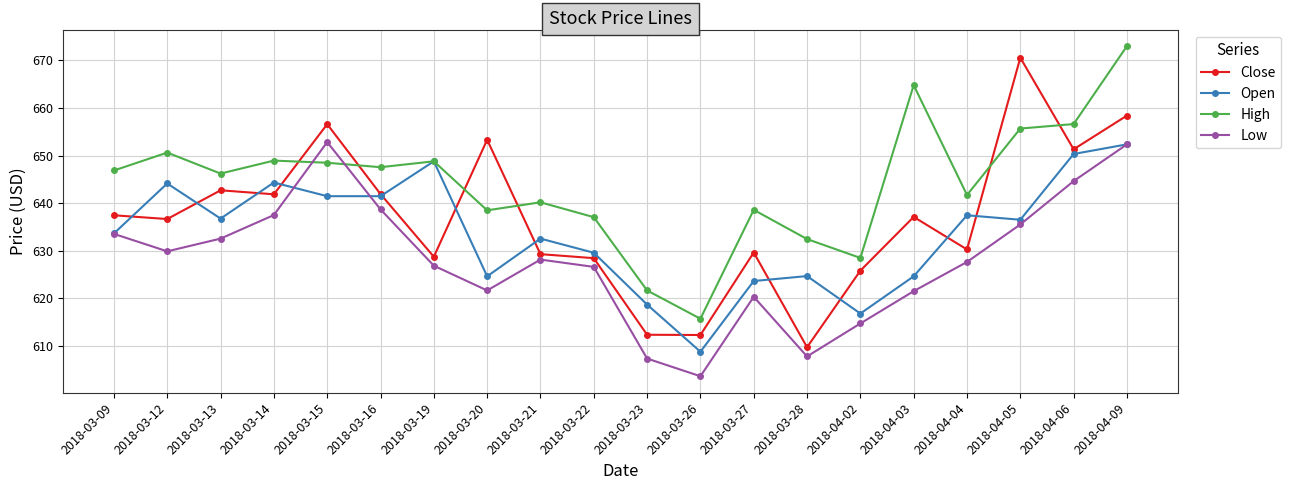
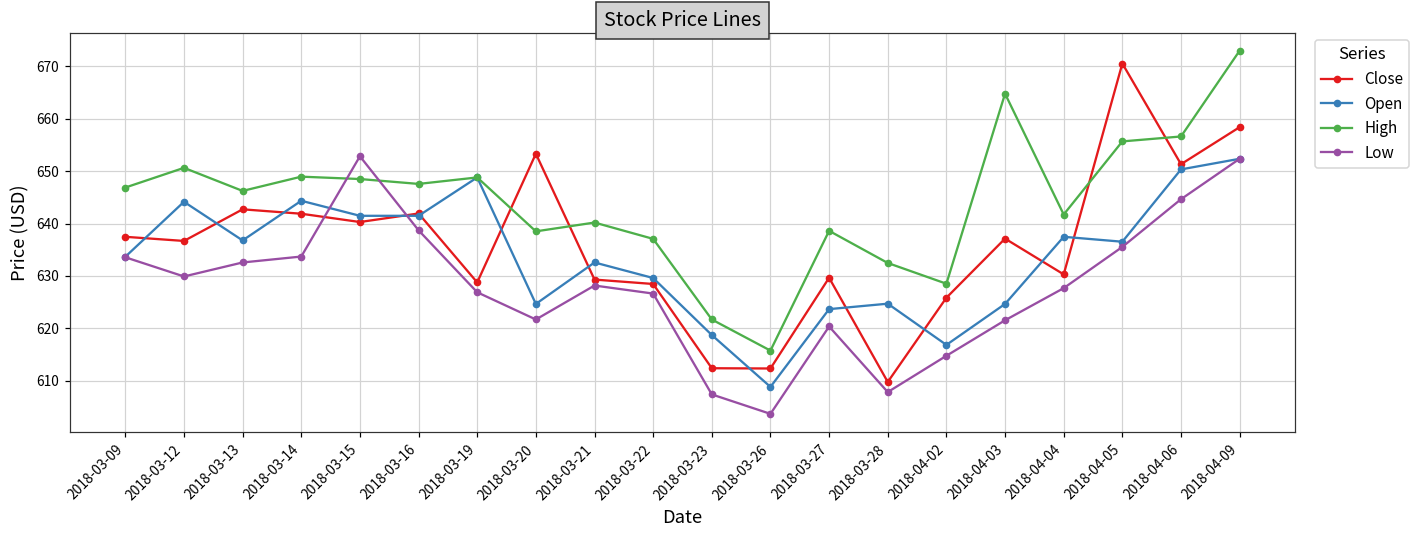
  {
    "Close": {
      "2018-03-09": 637,
      "2018-03-12": 637,
      "2018-03-13": 643,
      "2018-03-14": 642,
-     "2018-03-15": 657,
+     "2018-03-15": 640,
      "2018-03-19": 629,
      "2018-03-20": 653,
      "2018-03-21": 629,
      "2018-03-22": 628,
      "2018-03-23": 612,
      "2018-03-26": 612,
      "2018-03-27": 630,
      "2018-03-28": 610,
      "2018-04-02": 626,
      "2018-04-03": 637,
      "2018-04-04": 630,
      "2018-04-05": 671,
      "2018-04-06": 651,
      "2018-04-09": 658
    },
    "Open": {
      "2018-03-12": 644,
      "2018-03-13": 637,
      "2018-03-14": 644,
      "2018-03-15": 641,
      "2018-03-20": 625,
      "2018-03-21": 633,
      "2018-03-22": 630,
      "2018-03-23": 619,
      "2018-03-26": 609,
      "2018-03-27": 624,
      "2018-03-28": 625,
      "2018-04-02": 617,
      "2018-04-03": 625,
      "2018-04-04": 637,
      "2018-04-05": 637,
      "2018-04-06": 650
    },
    "High": {
      "2018-03-09": 647,
      "2018-03-12": 651,
      "2018-03-13": 646,
      "2018-03-14": 649,
      "2018-03-15": 649,
      "2018-03-16": 648,
      "2018-03-20": 639,
      "2018-03-21": 640,
      "2018-03-22": 637,
      "2018-03-23": 622,
      "2018-03-26": 616,
      "2018-03-27": 639,
      "2018-03-28": 632,
      "2018-04-02": 629,
      "2018-04-03": 665,
      "2018-04-04": 642,
      "2018-04-05": 656,
      "2018-04-06": 657,
      "2018-04-09": 673
    },
    "Low": {
      "2018-03-12": 630,
      "2018-03-13": 633,
-     "2018-03-14": 638,
+     "2018-03-14": 634,
      "2018-03-15": 653,
      "2018-03-16": 639,
      "2018-03-19": 627,
      "2018-03-20": 622,
      "2018-03-21": 628,
      "2018-03-22": 627,
      "2018-03-23": 607,
      "2018-03-26": 604,
      "2018-03-27": 620,
      "2018-03-28": 608,
      "2018-04-02": 615,
      "2018-04-03": 622,
      "2018-04-04": 628,
      "2018-04-05": 636,
      "2018-04-06": 645
    }
  }
